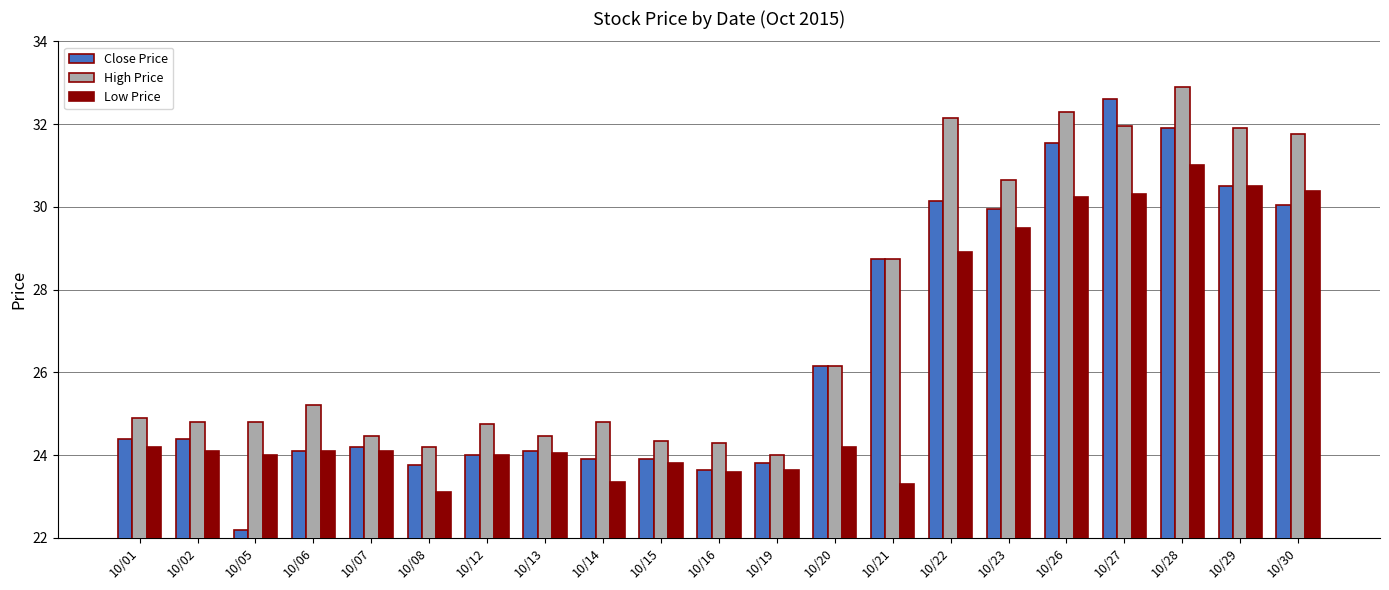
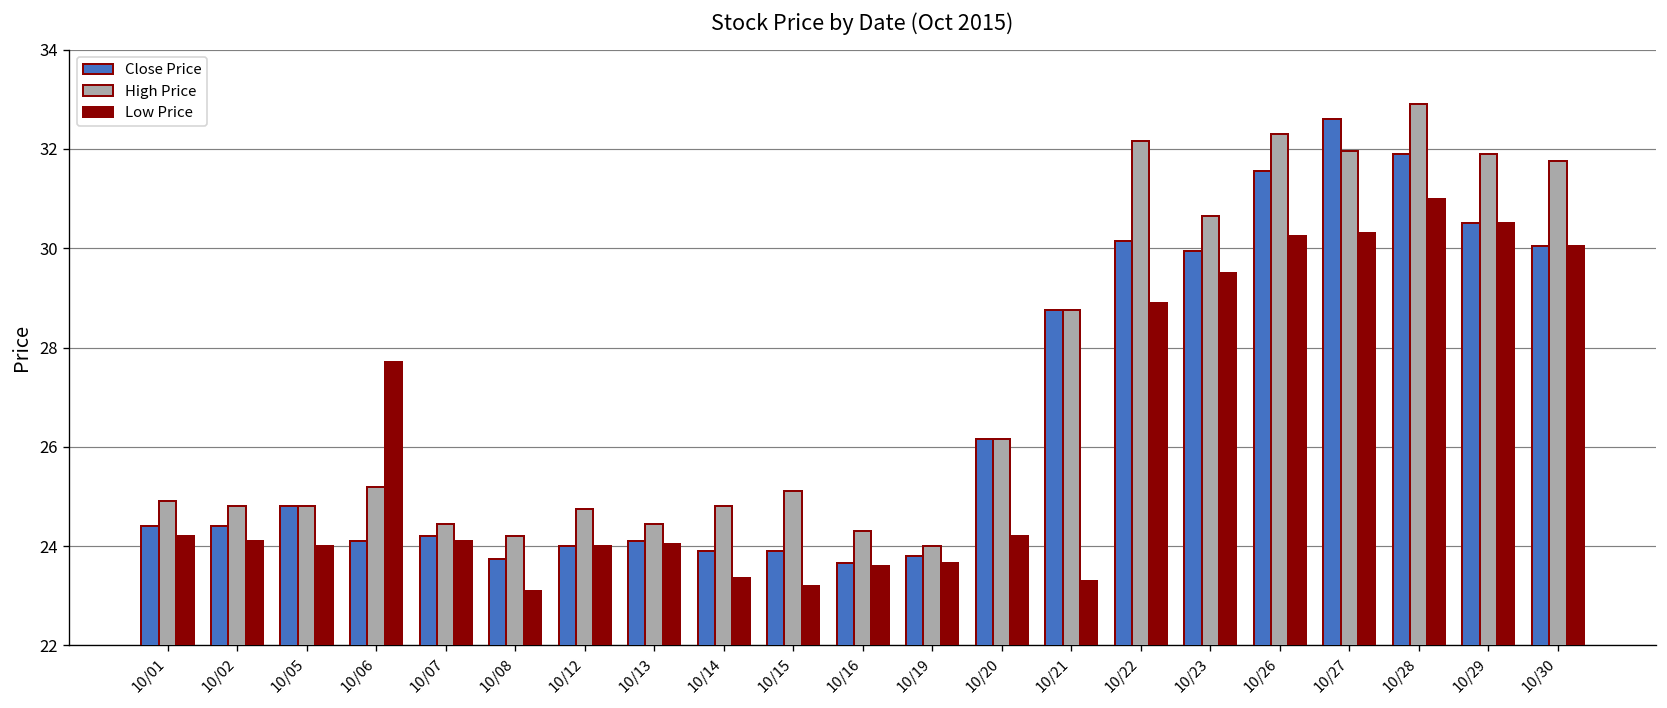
  {
    "Close Price": {
      "10/01": 24.4,
      "10/02": 24.4,
-     "10/05": 22.2,
+     "10/05": 24.8,
      "10/06": 24.1,
      "10/07": 24.2,
      "10/08": 23.8,
      "10/12": 24.0,
      "10/13": 24.1,
      "10/14": 23.9,
      "10/15": 23.9,
      "10/16": 23.7,
      "10/19": 23.8,
      "10/20": 26.2,
      "10/21": 28.8,
      "10/22": 30.2,
      "10/23": 30.0,
      "10/26": 31.6,
      "10/27": 32.6,
      "10/28": 31.9,
      "10/29": 30.5,
      "10/30": 30.1
    },
    "High Price": {
      "10/01": 24.9,
      "10/02": 24.8,
      "10/05": 24.8,
      "10/06": 25.2,
      "10/07": 24.5,
      "10/08": 24.2,
      "10/12": 24.8,
      "10/13": 24.5,
      "10/14": 24.8,
-     "10/15": 24.4,
+     "10/15": 25.1,
      "10/16": 24.3,
      "10/19": 24.0,
      "10/20": 26.2,
      "10/21": 28.8,
      "10/22": 32.2,
      "10/23": 30.7,
      "10/26": 32.3,
      "10/27": 32.0,
      "10/28": 32.9,
      "10/29": 31.9,
      "10/30": 31.8
    },
    "Low Price": {
      "10/01": 24.2,
      "10/02": 24.1,
      "10/05": 24.0,
-     "10/06": 24.1,
+     "10/06": 27.7,
      "10/07": 24.1,
      "10/08": 23.1,
      "10/12": 24.0,
      "10/13": 24.1,
      "10/14": 23.4,
-     "10/15": 23.8,
+     "10/15": 23.2,
      "10/16": 23.6,
      "10/19": 23.7,
      "10/20": 24.2,
      "10/21": 23.3,
      "10/22": 28.9,
      "10/23": 29.5,
      "10/26": 30.3,
      "10/27": 30.3,
      "10/28": 31.0,
      "10/29": 30.5,
-     "10/30": 30.4
+     "10/30": 30.1
    }
  }
